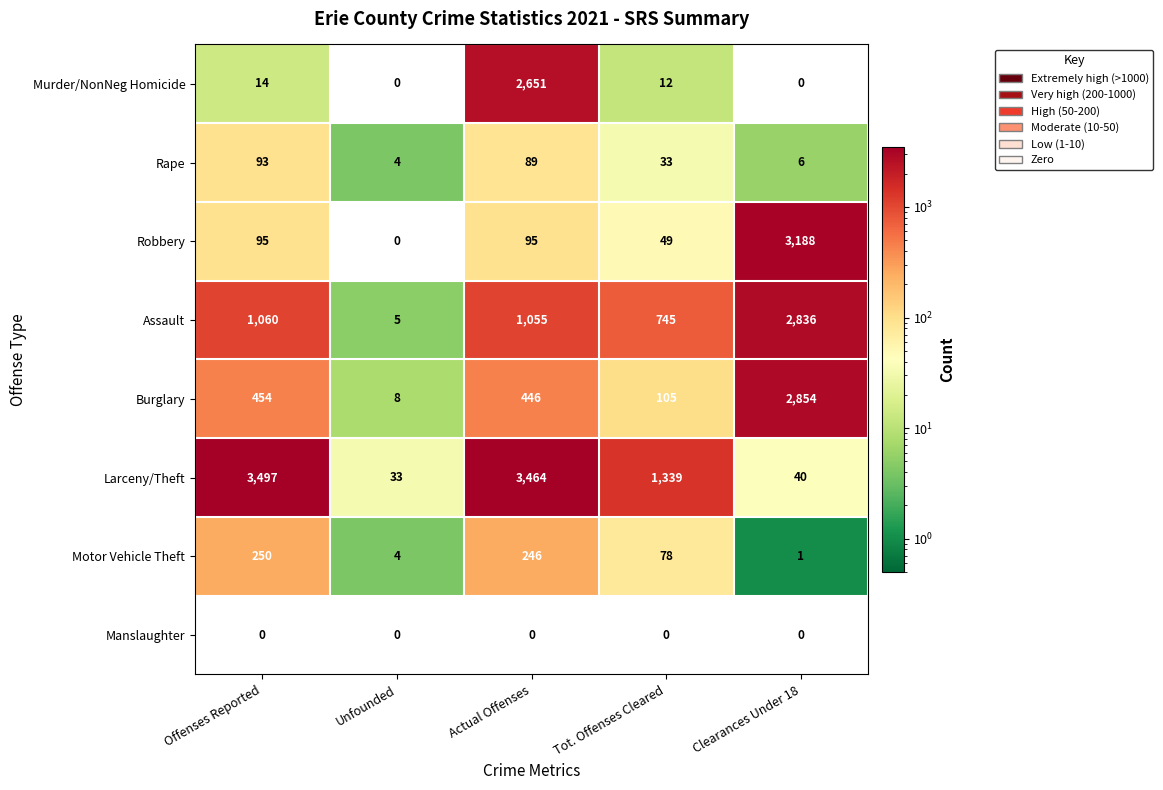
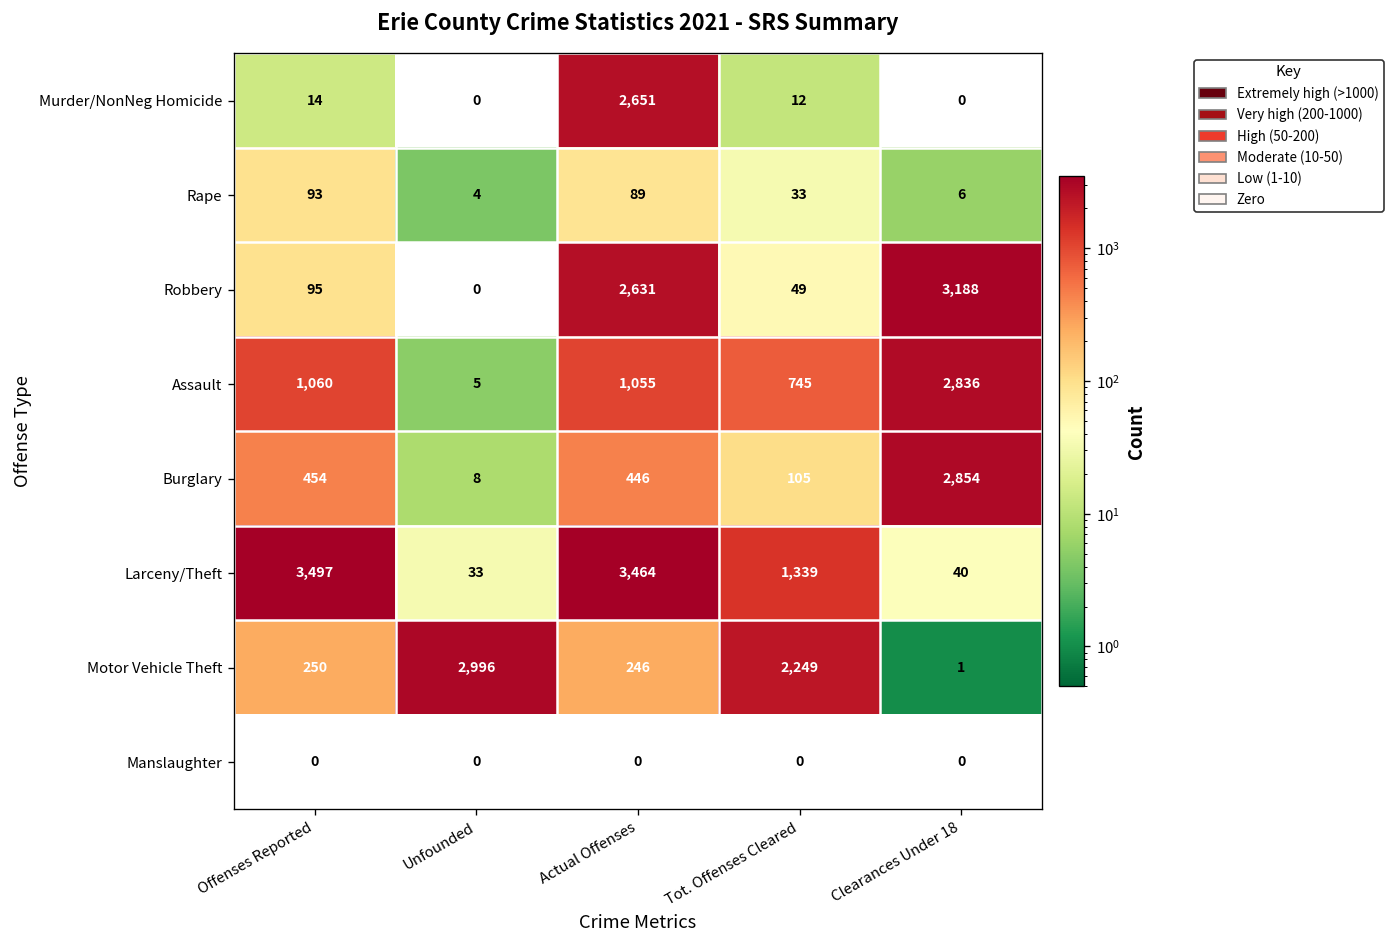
  {
    "Murder/NonNeg Homicide": {
      "Offenses Reported": "14",
      "Unfounded": "0",
      "Actual Offenses": "2,651",
      "Tot. Offenses Cleared": "12",
      "Clearances Under 18": "0"
    },
    "Rape": {
      "Offenses Reported": "93",
      "Unfounded": "4",
      "Actual Offenses": "89",
      "Tot. Offenses Cleared": "33",
      "Clearances Under 18": "6"
    },
    "Robbery": {
      "Offenses Reported": "95",
      "Unfounded": "0",
-     "Actual Offenses": "95",
+     "Actual Offenses": "2,631",
      "Tot. Offenses Cleared": "49",
      "Clearances Under 18": "3,188"
    },
    "Assault": {
      "Offenses Reported": "1,060",
      "Unfounded": "5",
      "Actual Offenses": "1,055",
      "Tot. Offenses Cleared": "745",
      "Clearances Under 18": "2,836"
    },
    "Burglary": {
      "Offenses Reported": "454",
      "Unfounded": "8",
      "Actual Offenses": "446",
      "Tot. Offenses Cleared": "105",
      "Clearances Under 18": "2,854"
    },
    "Larceny/Theft": {
      "Offenses Reported": "3,497",
      "Unfounded": "33",
      "Actual Offenses": "3,464",
      "Tot. Offenses Cleared": "1,339",
      "Clearances Under 18": "40"
    },
    "Motor Vehicle Theft": {
      "Offenses Reported": "250",
-     "Unfounded": "4",
+     "Unfounded": "2,996",
      "Actual Offenses": "246",
-     "Tot. Offenses Cleared": "78",
+     "Tot. Offenses Cleared": "2,249",
      "Clearances Under 18": "1"
    },
    "Manslaughter": {
      "Offenses Reported": "0",
      "Unfounded": "0",
      "Actual Offenses": "0",
      "Tot. Offenses Cleared": "0",
      "Clearances Under 18": "0"
    }
  }
